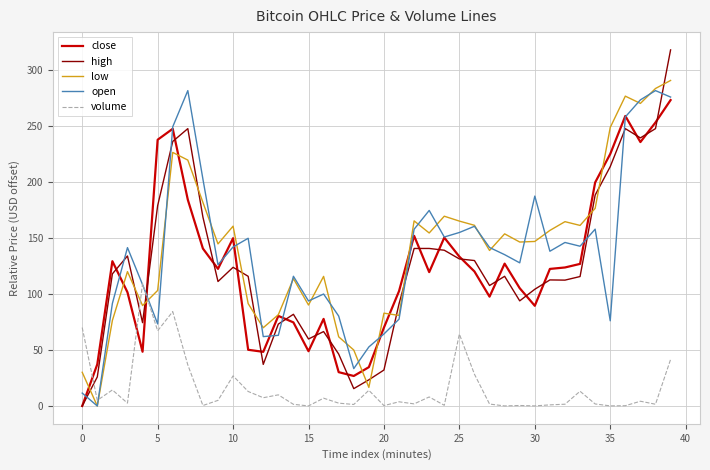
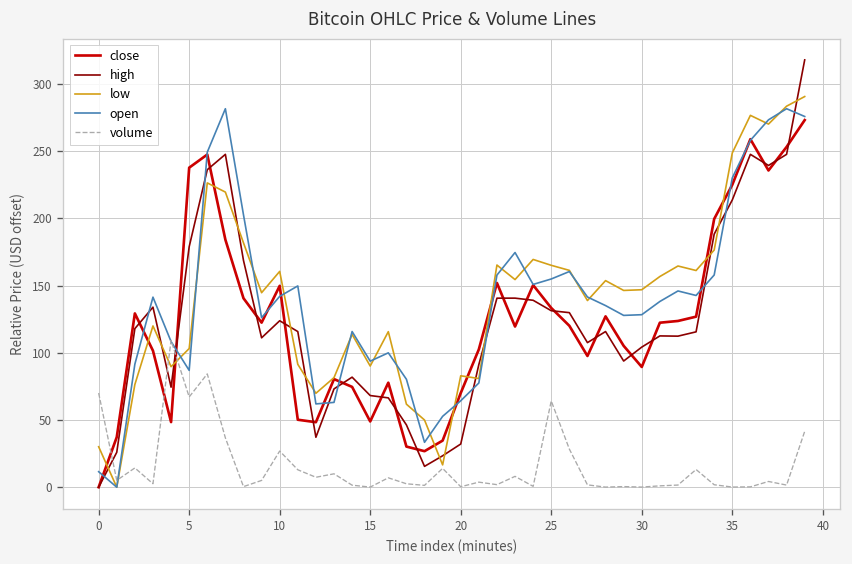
  {
    "close": {
      "5": 238,
      "10": 150,
      "15": 49,
      "20": 70,
      "30": 89,
      "35": 225
    },
    "high": {
      "5": 179,
      "10": 124,
-     "15": 60,
+     "15": 68,
      "20": 32,
      "30": 104,
      "35": 214
    },
    "low": {
      "0": 30,
      "5": 103,
      "10": 161,
      "15": 90,
      "20": 83,
      "25": 165,
      "30": 147,
      "35": 249
    },
    "open": {
      "0": 12,
-     "5": 73,
+     "5": 87,
      "10": 142,
      "15": 94,
      "20": 64,
      "25": 155,
-     "30": 187,
-     "35": 76
+     "30": 128,
+     "35": 230
    },
    "volume": {
      "0": 70,
      "5": 67,
      "10": 27,
      "15": 0,
      "20": 0,
      "25": 64,
      "30": 0,
      "35": 0
    }
  }
